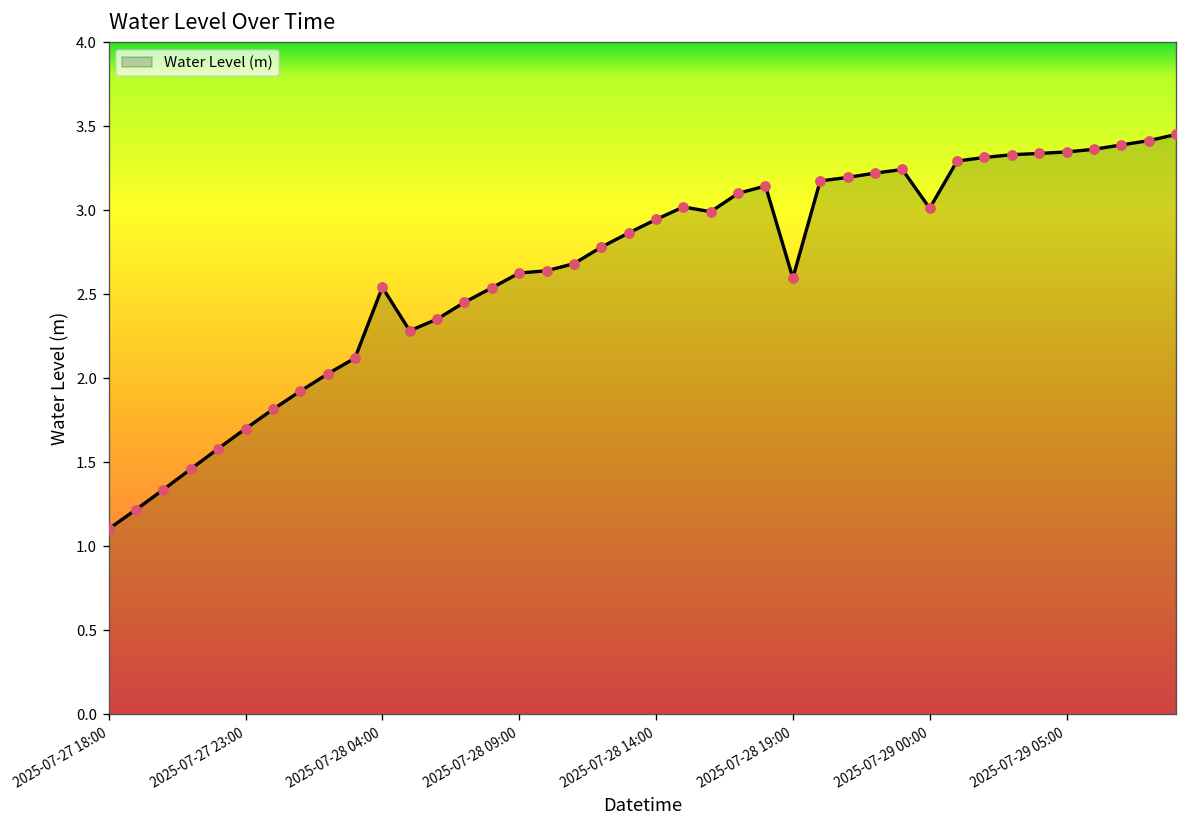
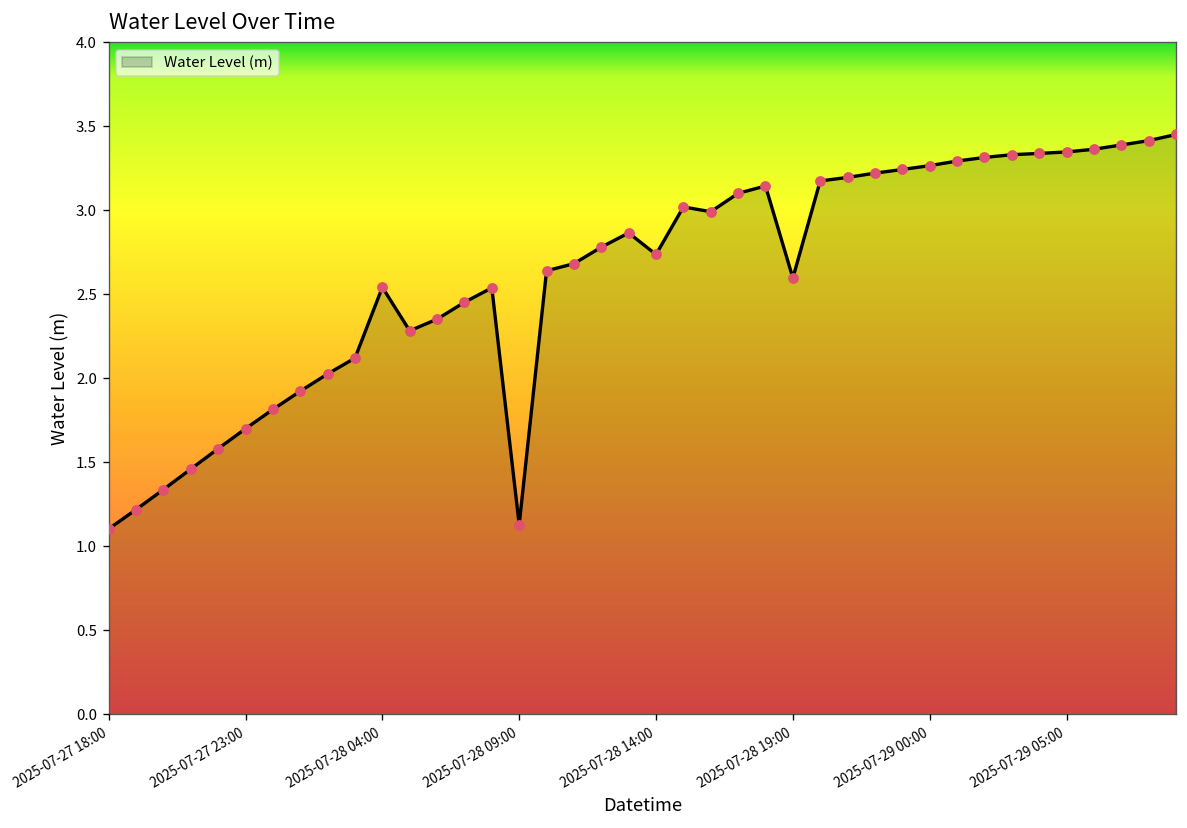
  {
    "2025-07-27 18:00": 1.10,
    "2025-07-27 23:00": 1.70,
    "2025-07-28 04:00": 2.54,
-   "2025-07-28 09:00": 2.63,
-   "2025-07-28 14:00": 2.94,
+   "2025-07-28 09:00": 1.13,
+   "2025-07-28 14:00": 2.74,
    "2025-07-28 19:00": 2.60,
-   "2025-07-29 00:00": 3.01,
+   "2025-07-29 00:00": 3.27,
    "2025-07-29 05:00": 3.35
  }
